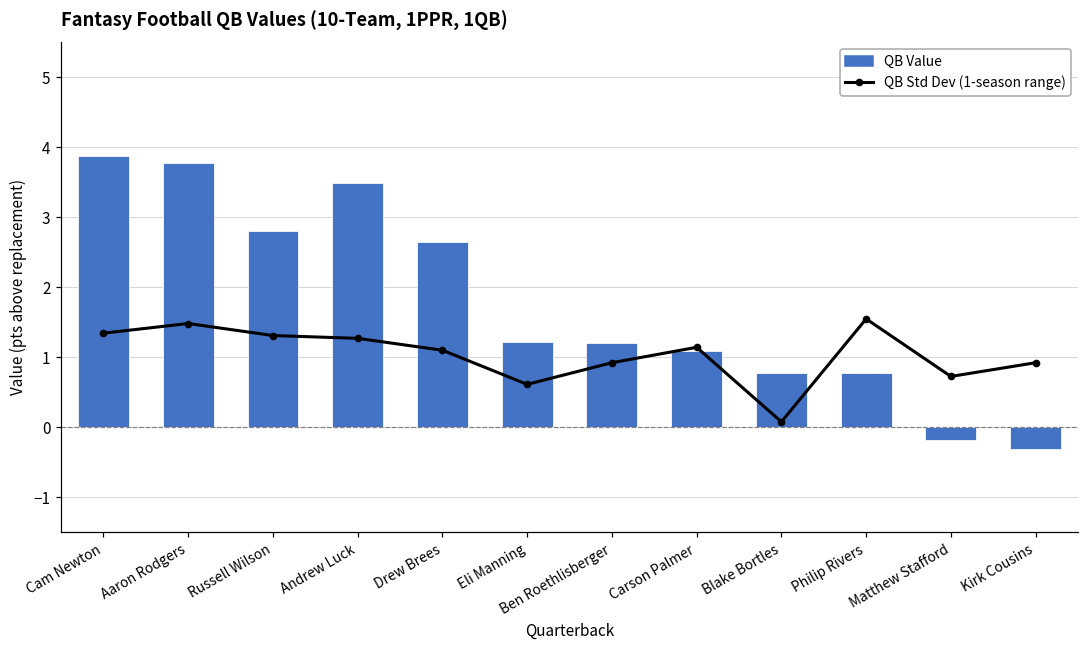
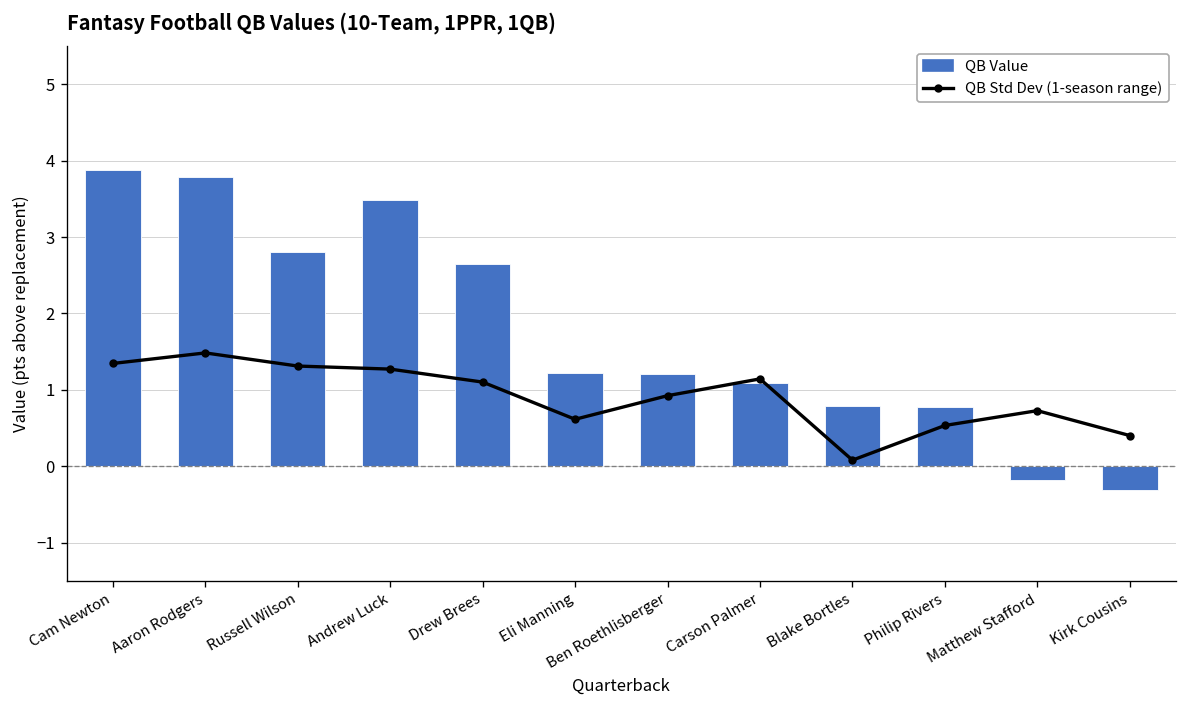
  {
    "QB Std Dev (1-season range)": {
      "Cam Newton": 1.3,
      "Aaron Rodgers": 1.5,
      "Russell Wilson": 1.3,
      "Andrew Luck": 1.3,
      "Drew Brees": 1.1,
      "Eli Manning": 0.6,
      "Ben Roethlisberger": 0.9,
      "Carson Palmer": 1.1,
      "Blake Bortles": 0.1,
-     "Philip Rivers": 1.5,
+     "Philip Rivers": 0.5,
      "Matthew Stafford": 0.7,
-     "Kirk Cousins": 0.9
+     "Kirk Cousins": 0.4
    },
    "QB Value": {
      "Cam Newton": 3.9,
      "Aaron Rodgers": 3.8,
      "Russell Wilson": 2.8,
      "Andrew Luck": 3.5,
      "Drew Brees": 2.7,
      "Eli Manning": 1.2,
      "Ben Roethlisberger": 1.2,
      "Carson Palmer": 1.1,
      "Blake Bortles": 0.8,
      "Philip Rivers": 0.8,
      "Matthew Stafford": -0.2,
      "Kirk Cousins": -0.3
    }
  }
